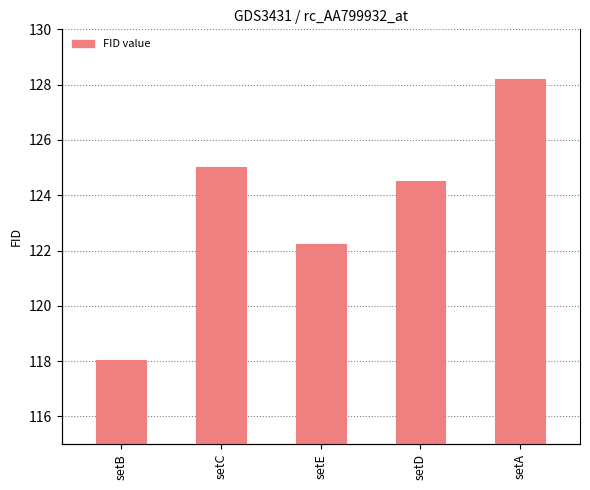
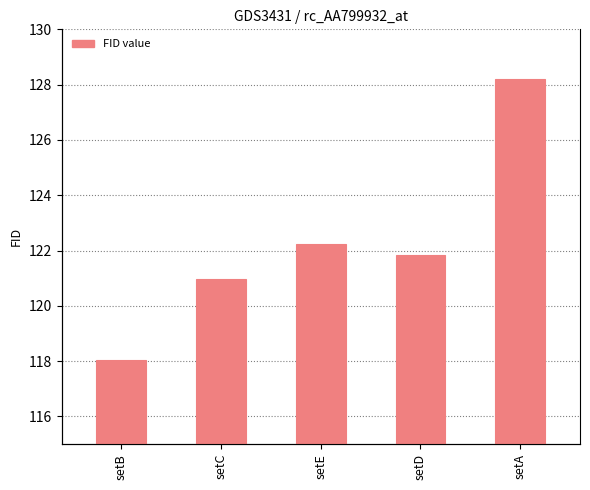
  {
    "setB": 118.1,
-   "setC": 125.0,
+   "setC": 121.0,
    "setE": 122.2,
-   "setD": 124.5,
+   "setD": 121.8,
    "setA": 128.2
  }
